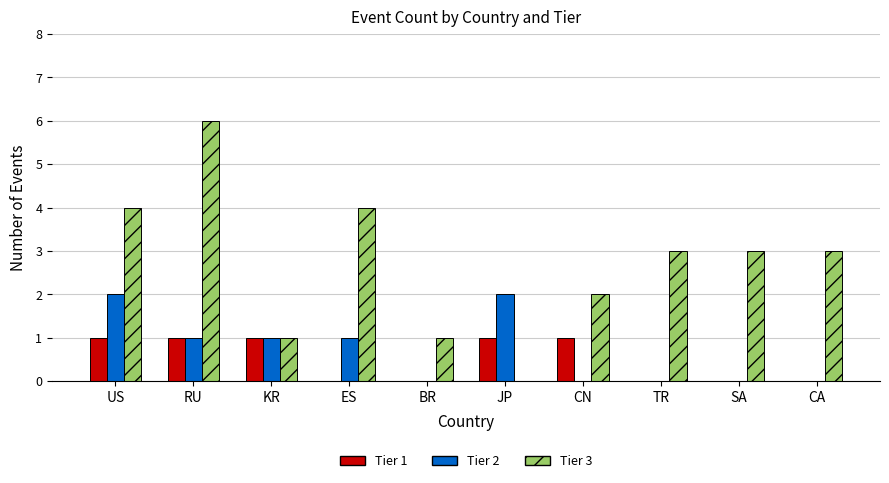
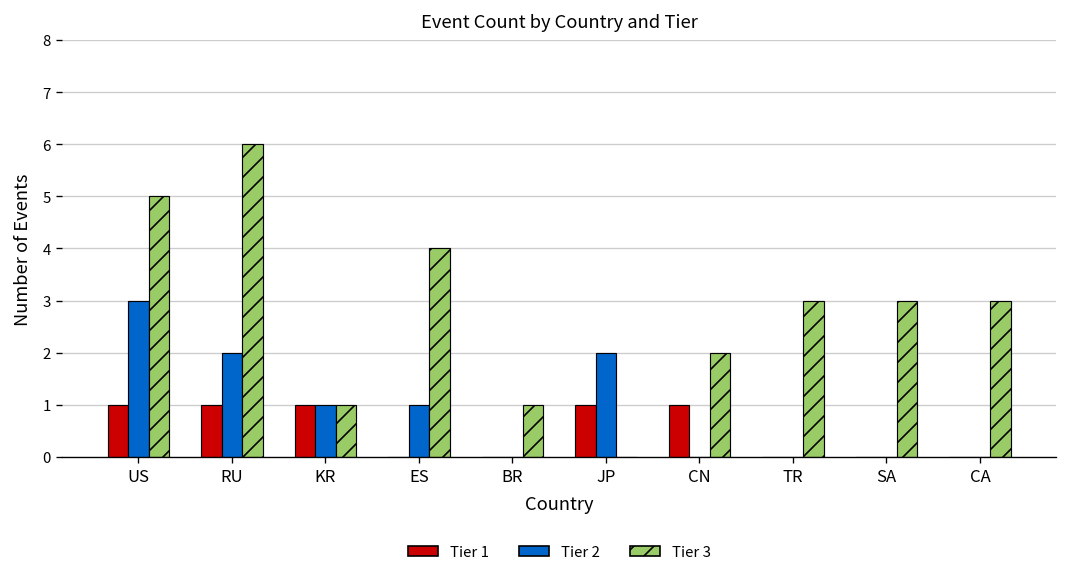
  {
    "Tier 1": {
      "US": 1,
      "RU": 1,
      "KR": 1,
      "ES": 0,
      "BR": 0,
      "JP": 1,
      "CN": 1,
      "TR": 0,
      "SA": 0,
      "CA": 0
    },
    "Tier 2": {
-     "US": 2,
-     "RU": 1,
+     "US": 3,
+     "RU": 2,
      "KR": 1,
      "ES": 1,
      "BR": 0,
      "JP": 2,
      "CN": 0,
      "TR": 0,
      "SA": 0,
      "CA": 0
    },
    "Tier 3": {
-     "US": 4,
+     "US": 5,
      "RU": 6,
      "KR": 1,
      "ES": 4,
      "BR": 1,
      "JP": 0,
      "CN": 2,
      "TR": 3,
      "SA": 3,
      "CA": 3
    }
  }
